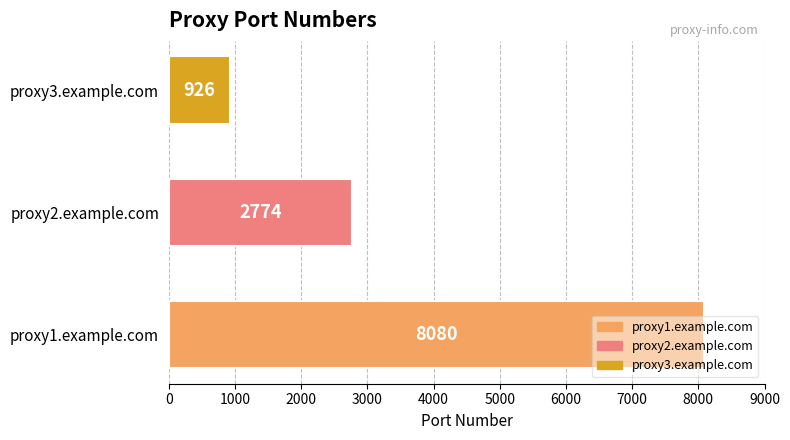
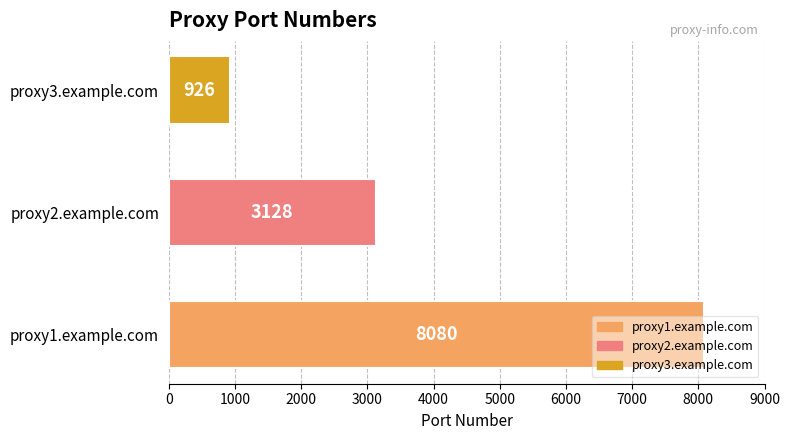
  {
    "proxy3.example.com": 926,
-   "proxy2.example.com": 2774
+   "proxy2.example.com": 3128
  }
